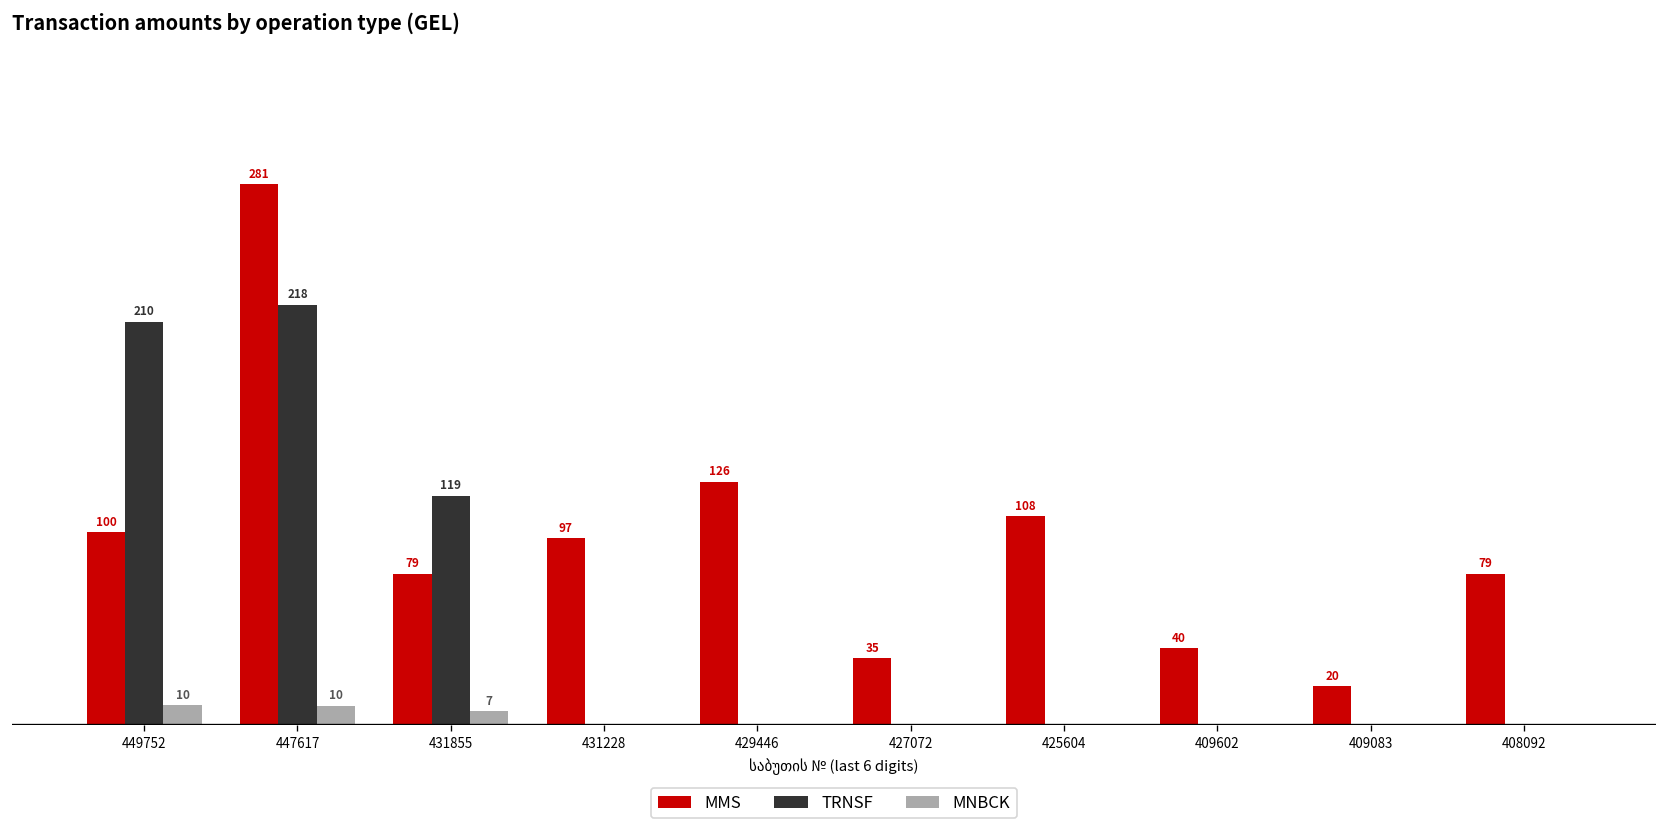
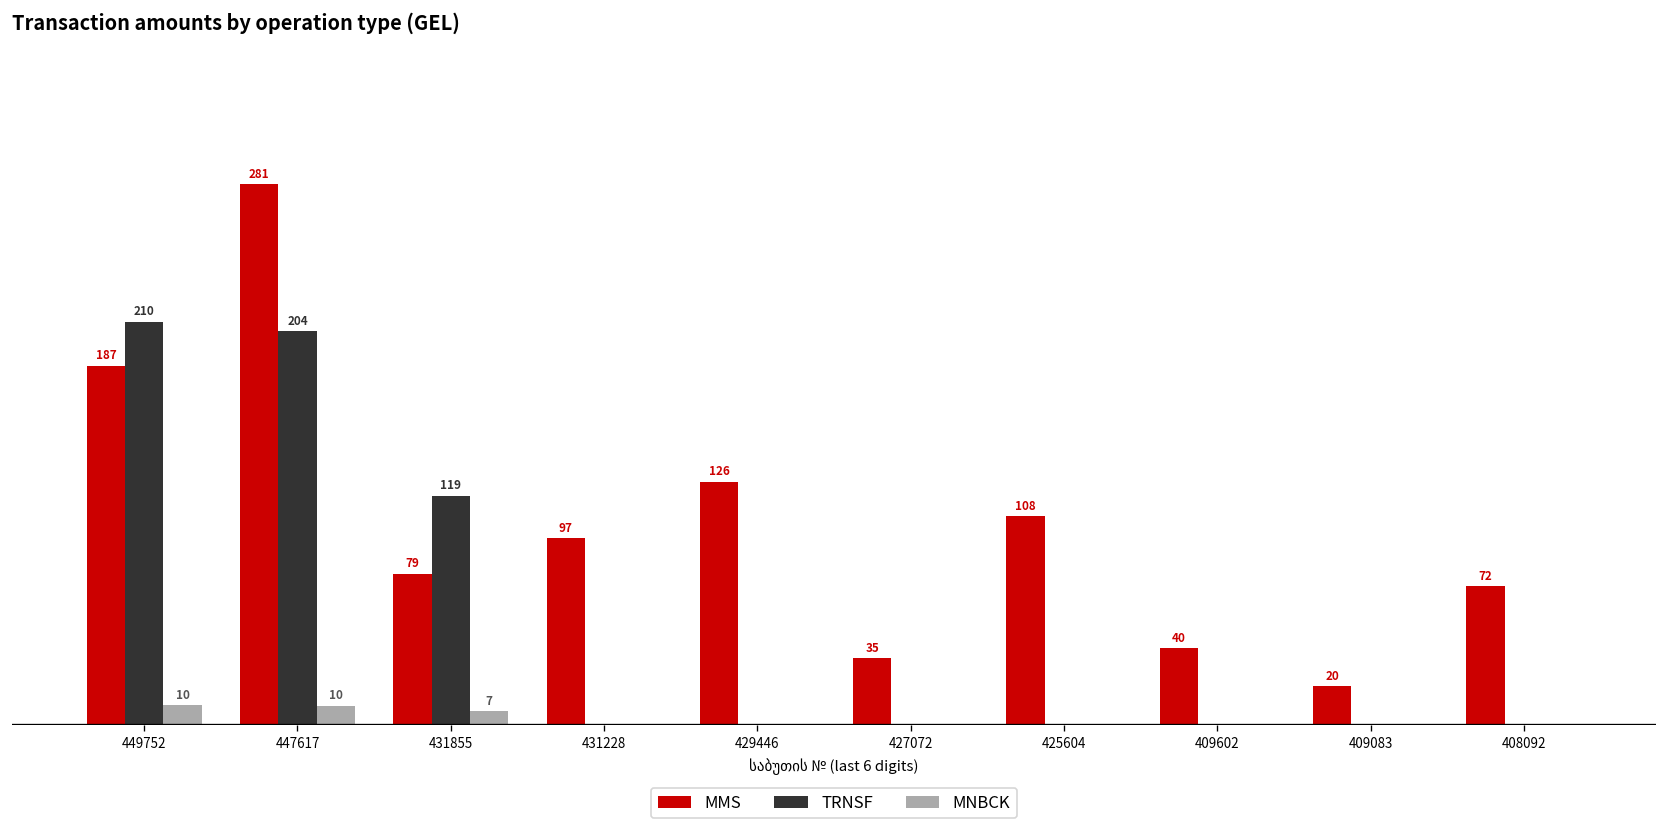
  {
    "MMS": {
-     "449752": 100,
+     "449752": 187,
      "447617": 281,
      "431855": 79,
      "431228": 97,
      "429446": 126,
      "427072": 35,
      "425604": 108,
      "409602": 40,
      "409083": 20,
-     "408092": 79
+     "408092": 72
    },
    "TRNSF": {
      "449752": 210,
-     "447617": 218,
+     "447617": 204,
      "431855": 119
    },
    "MNBCK": {
      "449752": 10,
      "447617": 10,
      "431855": 7
    }
  }
